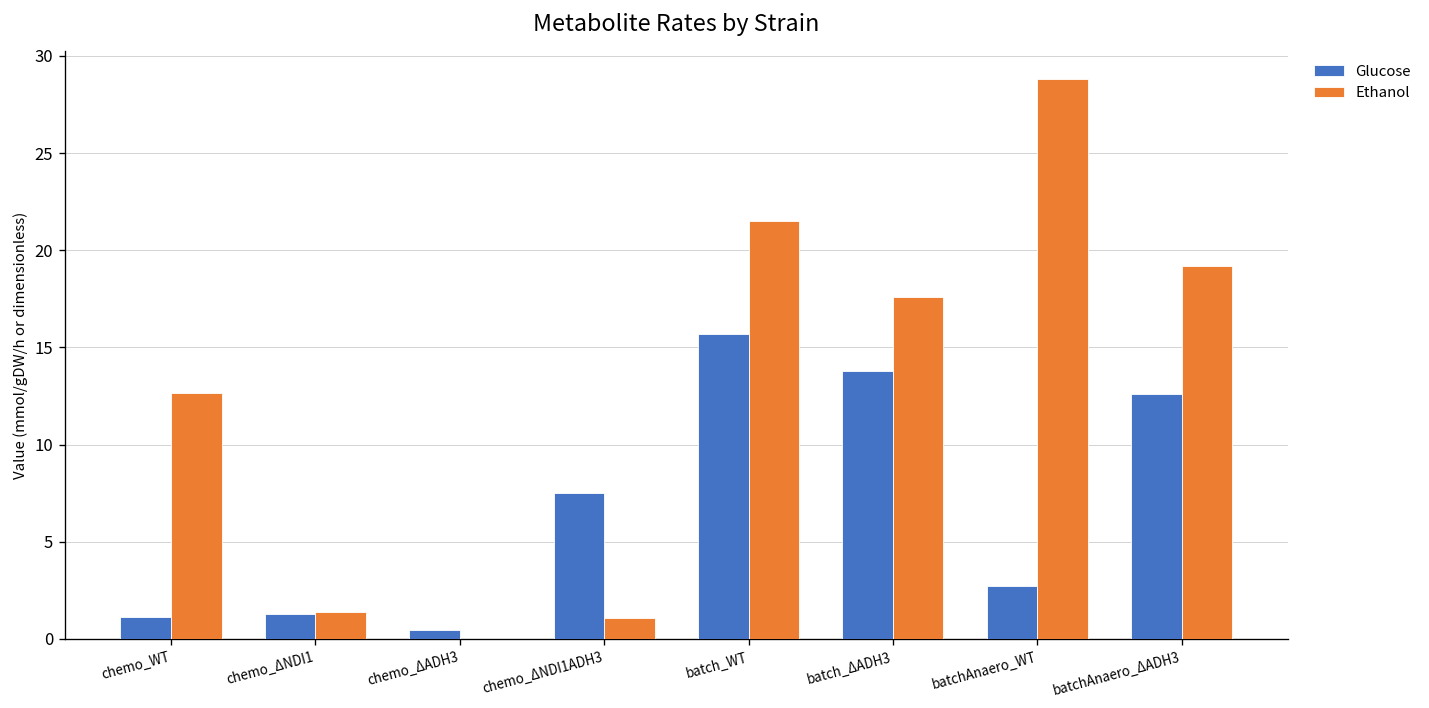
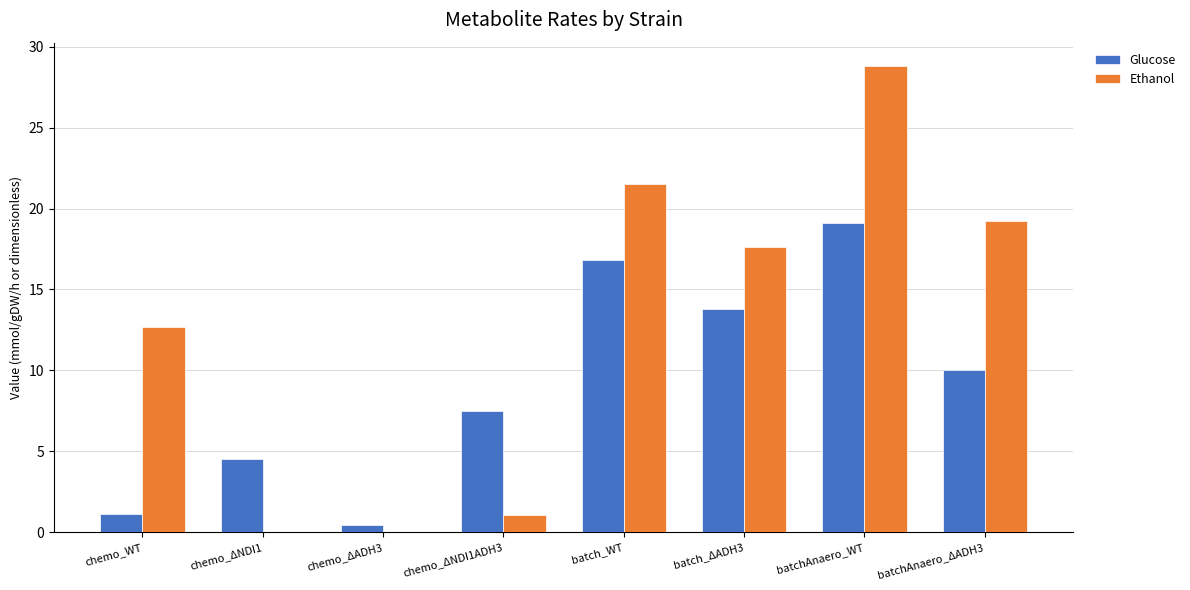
  {
    "Glucose": {
      "chemo_WT": 1.1,
-     "chemo_ΔNDI1": 1.3,
+     "chemo_ΔNDI1": 4.5,
      "chemo_ΔADH3": 0.4,
      "chemo_ΔNDI1ADH3": 7.5,
-     "batch_WT": 15.7,
+     "batch_WT": 16.8,
      "batch_ΔADH3": 13.8,
-     "batchAnaero_WT": 2.7,
-     "batchAnaero_ΔADH3": 12.6
+     "batchAnaero_WT": 19.1,
+     "batchAnaero_ΔADH3": 10.0
    },
    "Ethanol": {
      "chemo_WT": 12.7,
-     "chemo_ΔNDI1": 1.4,
+     "chemo_ΔNDI1": 0.0,
      "chemo_ΔADH3": 0.0,
      "chemo_ΔNDI1ADH3": 1.1,
      "batch_WT": 21.5,
      "batch_ΔADH3": 17.6,
      "batchAnaero_WT": 28.8,
      "batchAnaero_ΔADH3": 19.2
    }
  }
